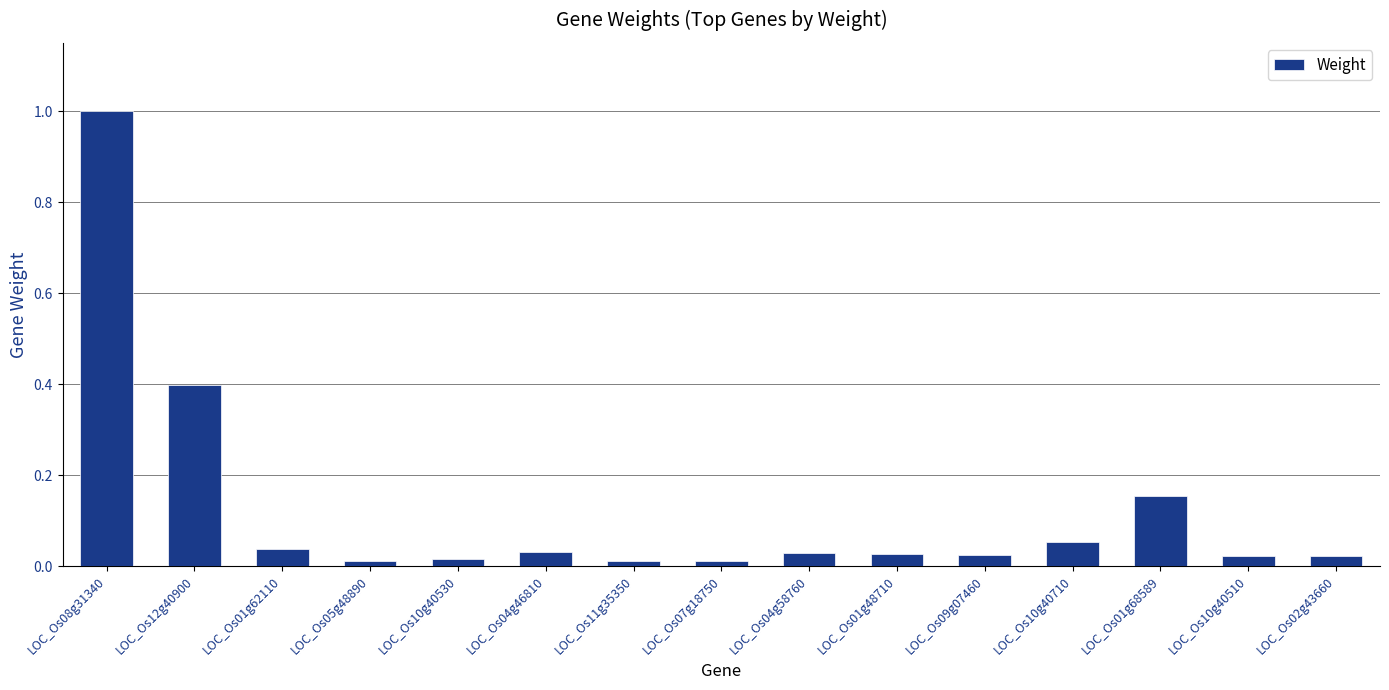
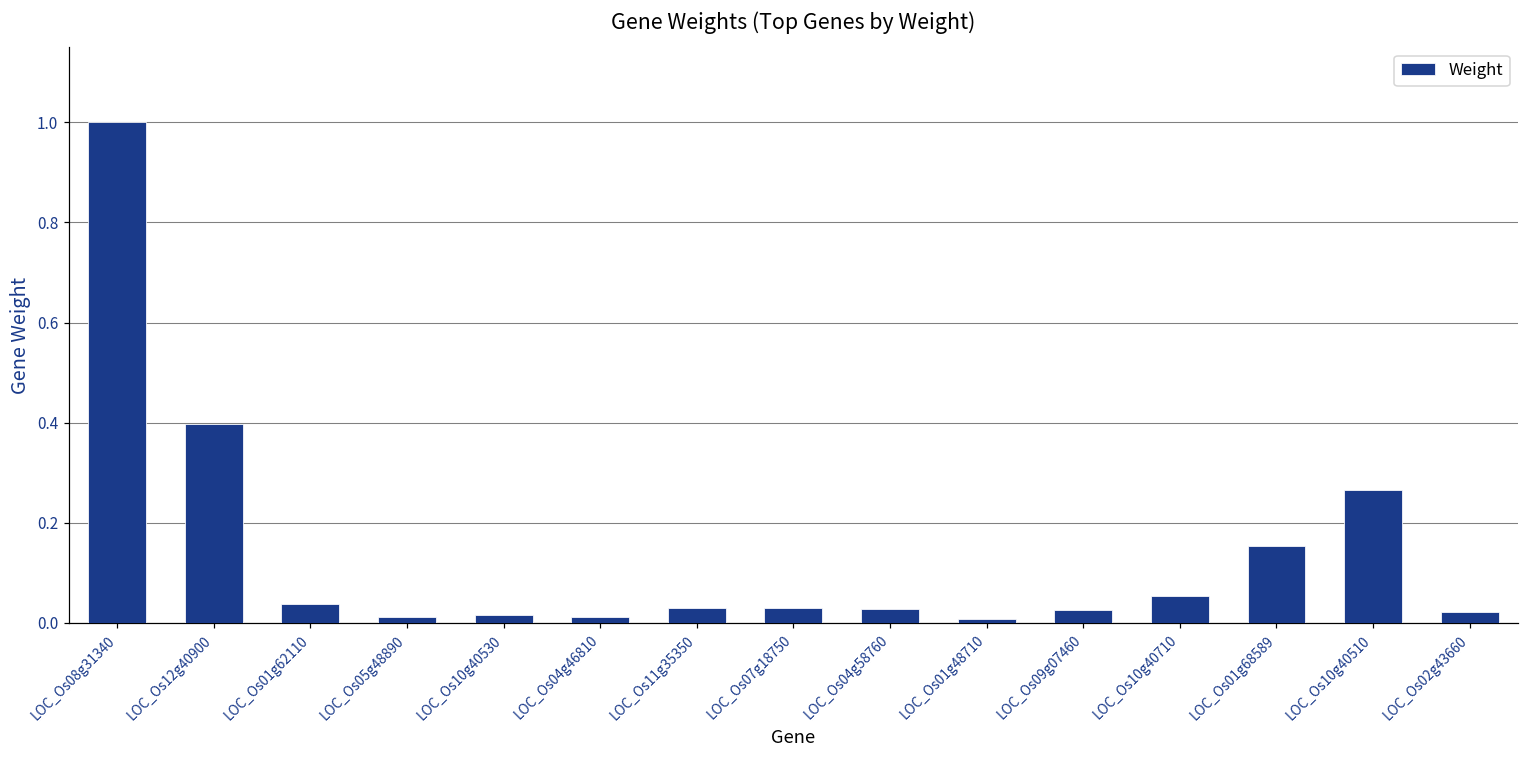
  {
    "LOC_Os08g31340": 1.00,
    "LOC_Os12g40900": 0.40,
    "LOC_Os01g62110": 0.04,
    "LOC_Os05g48890": 0.01,
    "LOC_Os10g40530": 0.02,
-   "LOC_Os04g46810": 0.03,
-   "LOC_Os11g35350": 0.01,
-   "LOC_Os07g18750": 0.01,
+   "LOC_Os04g46810": 0.01,
+   "LOC_Os11g35350": 0.03,
+   "LOC_Os07g18750": 0.03,
    "LOC_Os04g58760": 0.03,
-   "LOC_Os01g48710": 0.03,
+   "LOC_Os01g48710": 0.01,
    "LOC_Os09g07460": 0.03,
    "LOC_Os10g40710": 0.05,
    "LOC_Os01g68589": 0.15,
-   "LOC_Os10g40510": 0.02,
+   "LOC_Os10g40510": 0.26,
    "LOC_Os02g43660": 0.02
  }
